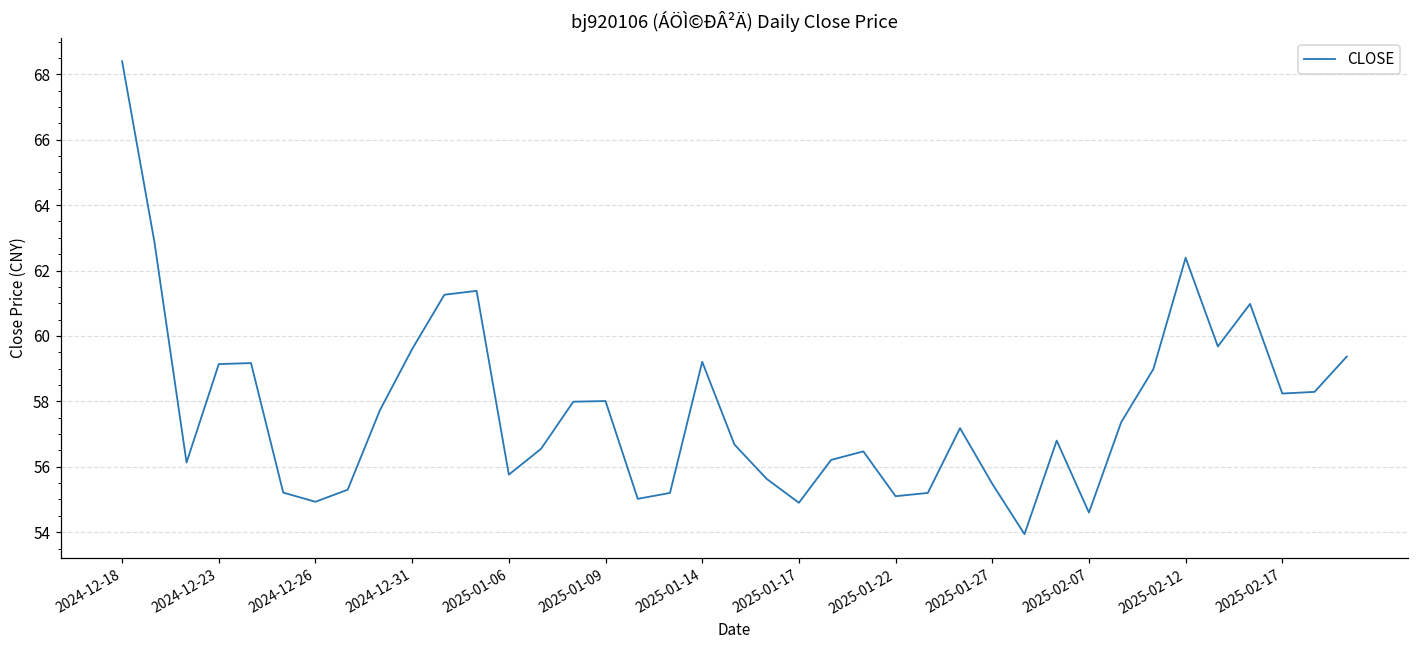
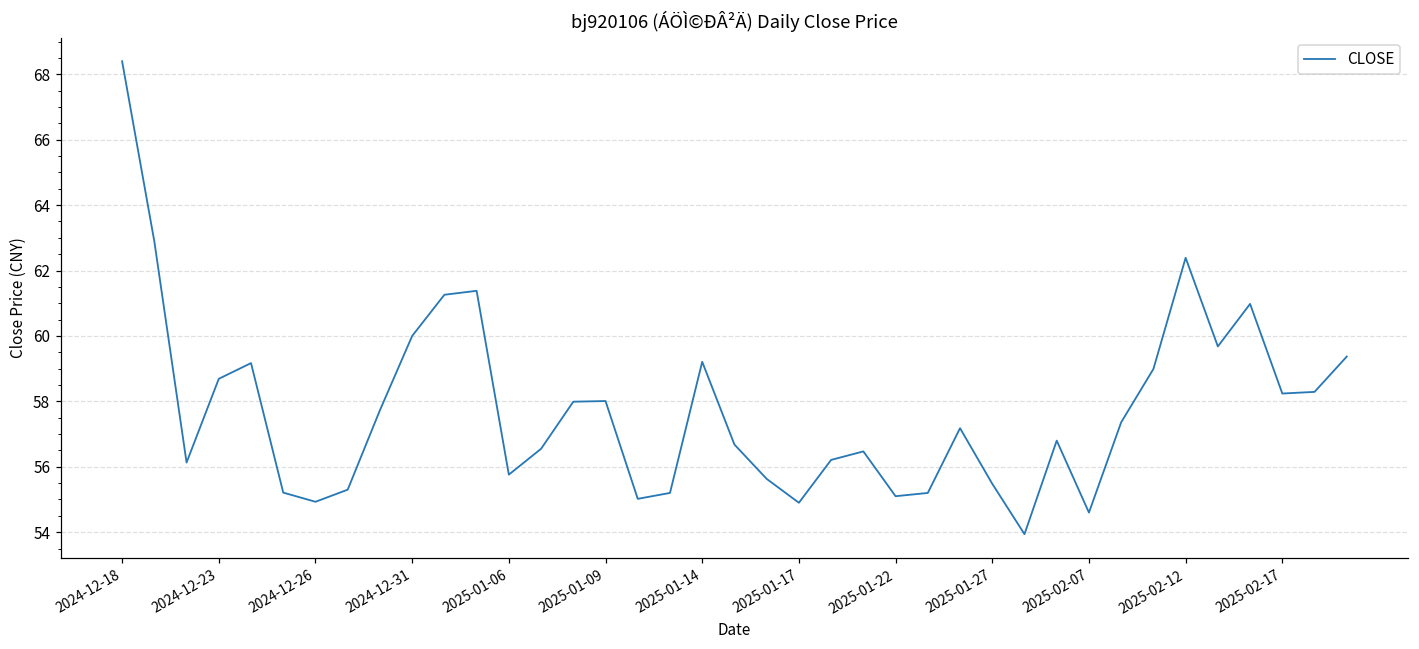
  {
    "2024-12-18": 68.4,
-   "2024-12-23": 59.1,
+   "2024-12-23": 58.7,
    "2024-12-26": 54.9,
-   "2024-12-31": 59.6,
+   "2024-12-31": 60.0,
    "2025-01-06": 55.8,
    "2025-01-09": 58.0,
    "2025-01-14": 59.2,
    "2025-01-17": 54.9,
    "2025-01-22": 55.1,
    "2025-01-27": 55.5,
    "2025-02-07": 54.6,
    "2025-02-12": 62.4,
    "2025-02-17": 58.2
  }
